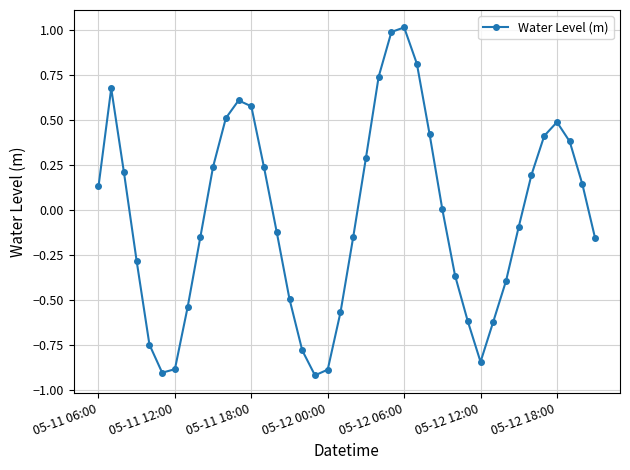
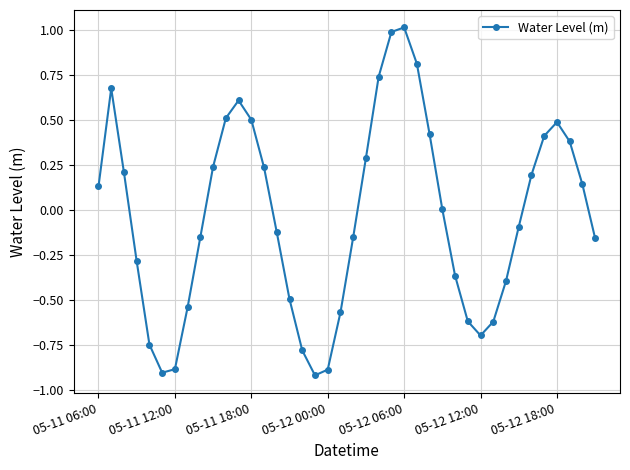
  {
    "05-11 06:00": 0.13,
    "05-11 12:00": -0.88,
-   "05-11 18:00": 0.58,
+   "05-11 18:00": 0.50,
    "05-12 00:00": -0.89,
    "05-12 06:00": 1.02,
-   "05-12 12:00": -0.84,
+   "05-12 12:00": -0.70,
    "05-12 18:00": 0.49
  }
